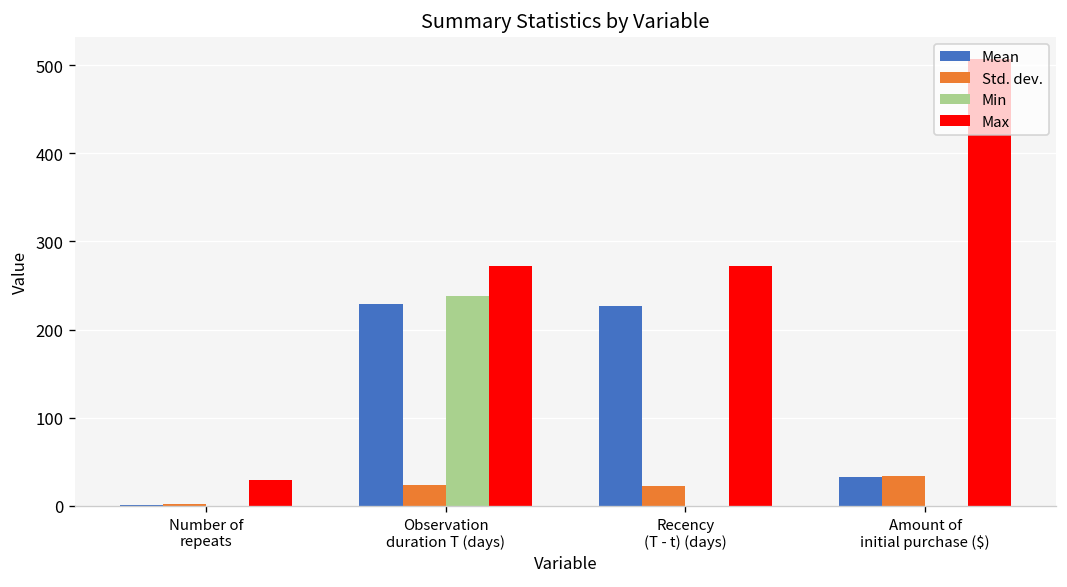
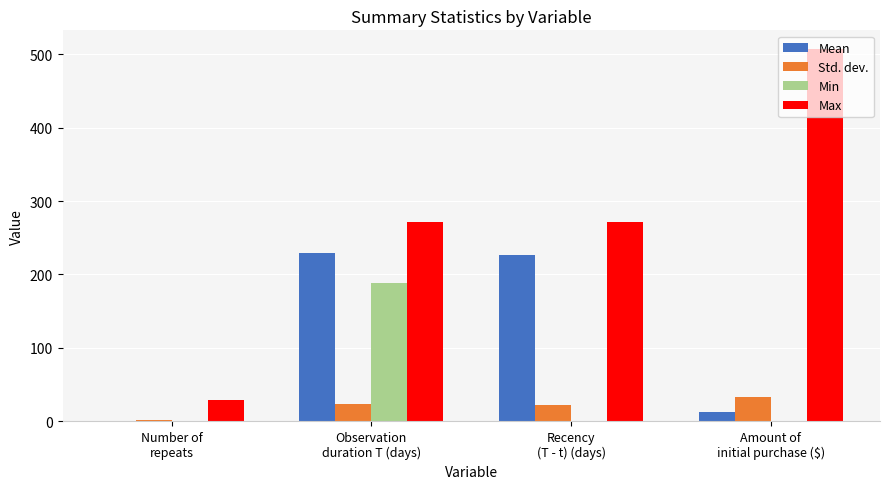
  {
    "Mean": {
      "Observation duration T (days)": 230,
      "Recency (T - t) (days)": 230,
-     "Amount of initial purchase ($)": 30
+     "Amount of initial purchase ($)": 10
    },
    "Std. dev.": {
      "Observation duration T (days)": 20,
      "Recency (T - t) (days)": 20,
      "Amount of initial purchase ($)": 30
    },
    "Min": {
      "Number of repeats": 0,
-     "Observation duration T (days)": 240,
+     "Observation duration T (days)": 190,
      "Recency (T - t) (days)": 0,
      "Amount of initial purchase ($)": 0
    },
    "Max": {
      "Number of repeats": 30,
      "Observation duration T (days)": 270,
      "Recency (T - t) (days)": 270
    }
  }
